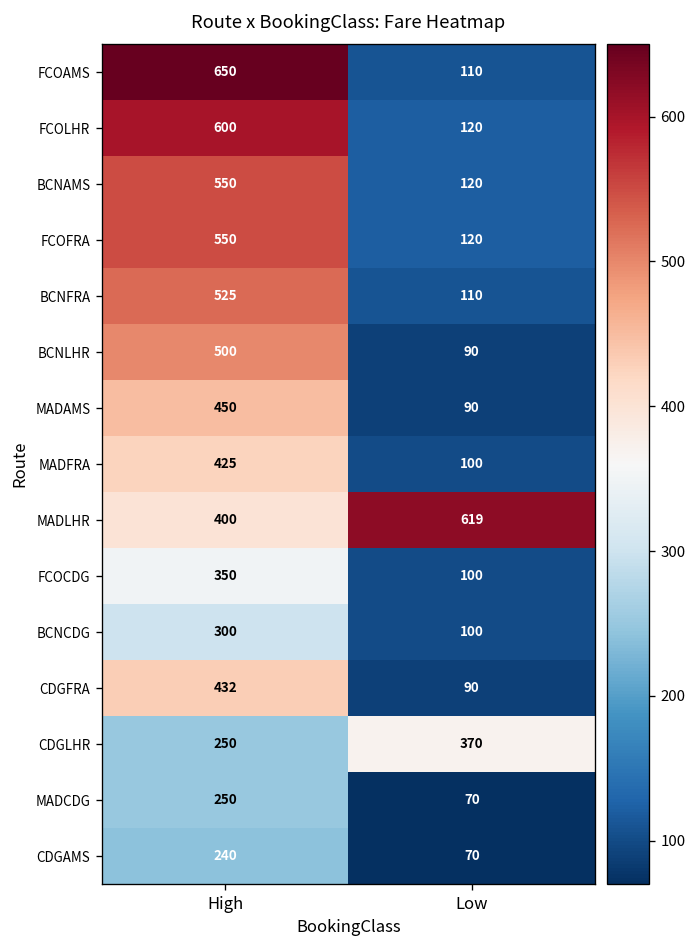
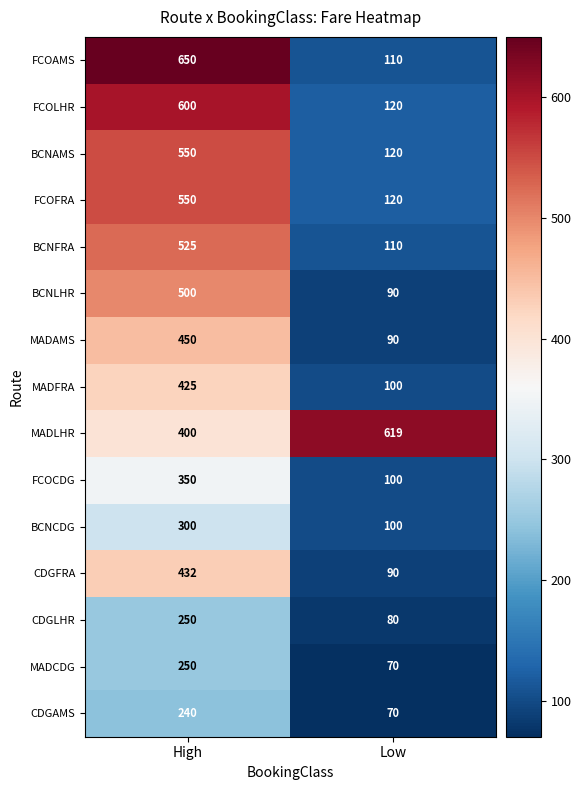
  {
    "FCOAMS": {
      "High": 650,
      "Low": 110
    },
    "FCOLHR": {
      "High": 600,
      "Low": 120
    },
    "BCNAMS": {
      "High": 550,
      "Low": 120
    },
    "FCOFRA": {
      "High": 550,
      "Low": 120
    },
    "BCNFRA": {
      "High": 525,
      "Low": 110
    },
    "BCNLHR": {
      "High": 500,
      "Low": 90
    },
    "MADAMS": {
      "High": 450,
      "Low": 90
    },
    "MADFRA": {
      "High": 425,
      "Low": 100
    },
    "MADLHR": {
      "High": 400,
      "Low": 619
    },
    "FCOCDG": {
      "High": 350,
      "Low": 100
    },
    "BCNCDG": {
      "High": 300,
      "Low": 100
    },
    "CDGFRA": {
      "High": 432,
      "Low": 90
    },
    "CDGLHR": {
      "High": 250,
-     "Low": 370
+     "Low": 80
    },
    "MADCDG": {
      "High": 250,
      "Low": 70
    },
    "CDGAMS": {
      "High": 240,
      "Low": 70
    }
  }
